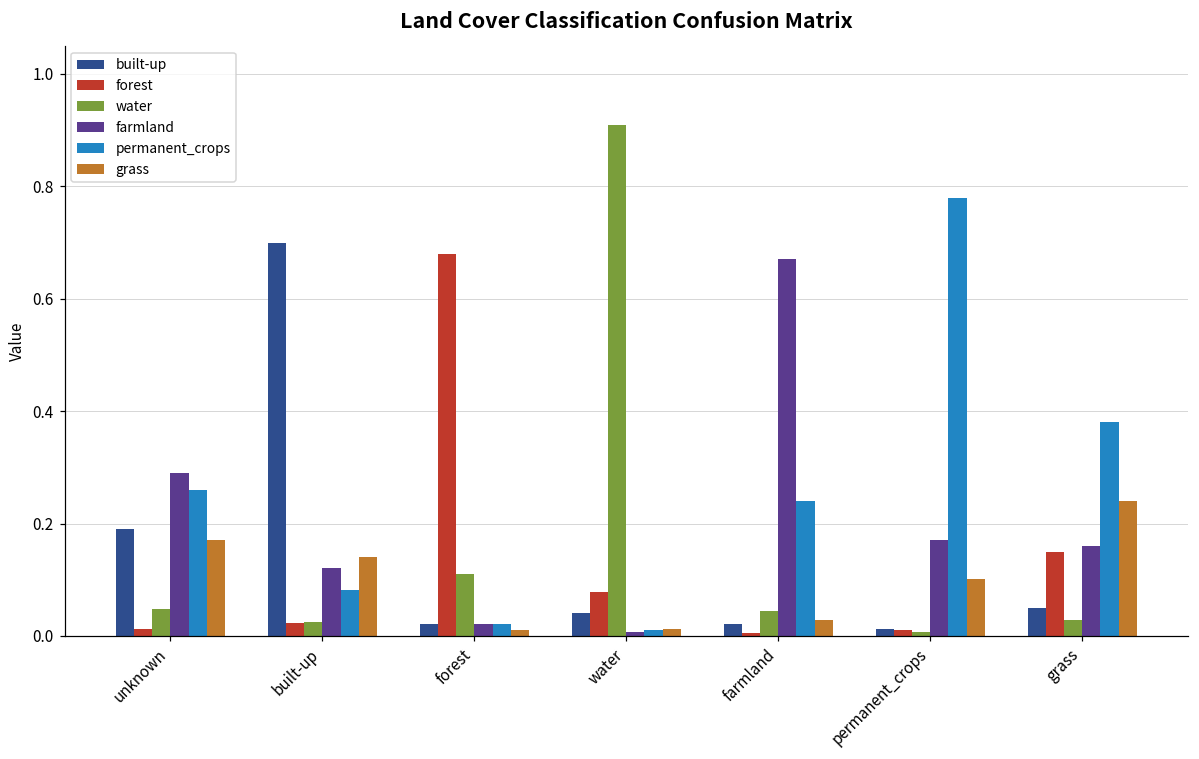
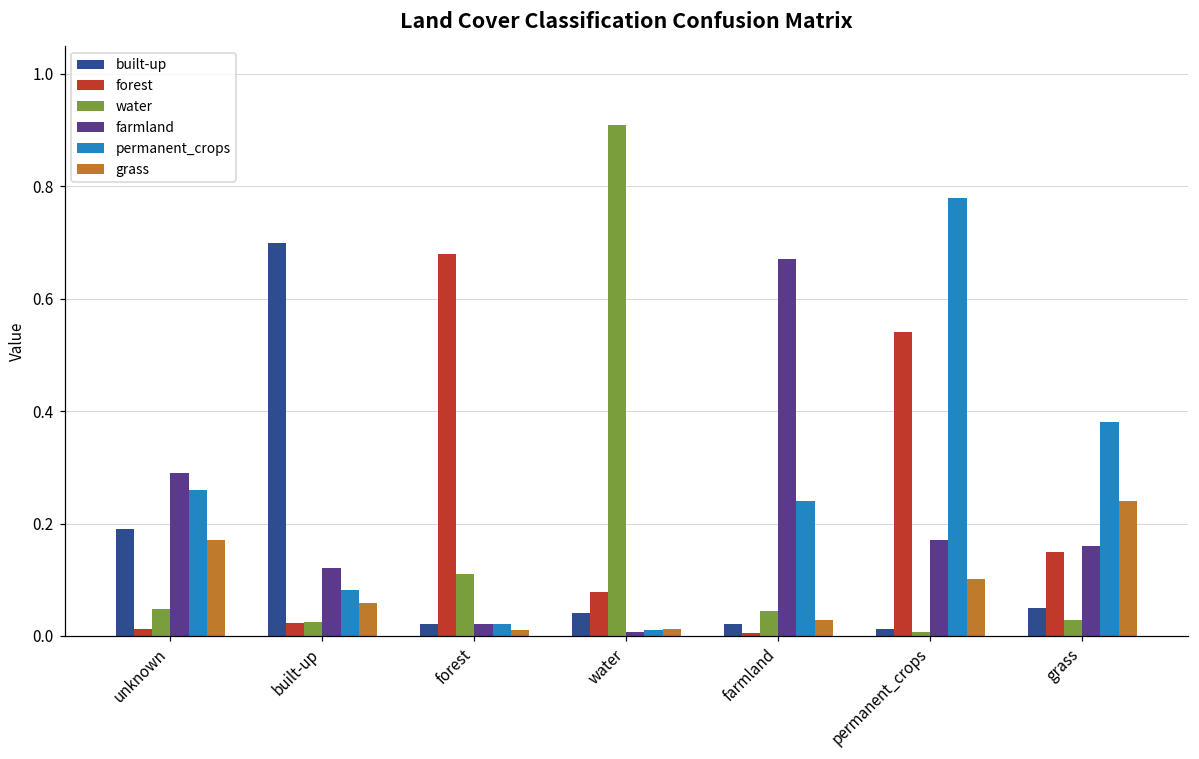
  {
    "forest": {
      "unknown": 0.01,
      "built-up": 0.02,
      "forest": 0.68,
      "water": 0.08,
      "farmland": 0.00,
-     "permanent_crops": 0.01,
+     "permanent_crops": 0.54,
      "grass": 0.15
    },
    "water": {
      "unknown": 0.05,
      "built-up": 0.02,
      "forest": 0.11,
      "water": 0.91,
      "farmland": 0.05,
      "permanent_crops": 0.01,
      "grass": 0.03
    },
    "permanent_crops": {
      "unknown": 0.26,
      "built-up": 0.08,
      "forest": 0.02,
      "water": 0.01,
      "farmland": 0.24,
      "permanent_crops": 0.78,
      "grass": 0.38
    },
    "grass": {
      "unknown": 0.17,
-     "built-up": 0.14,
+     "built-up": 0.06,
      "forest": 0.01,
      "water": 0.01,
      "farmland": 0.03,
      "permanent_crops": 0.10,
      "grass": 0.24
    }
  }
